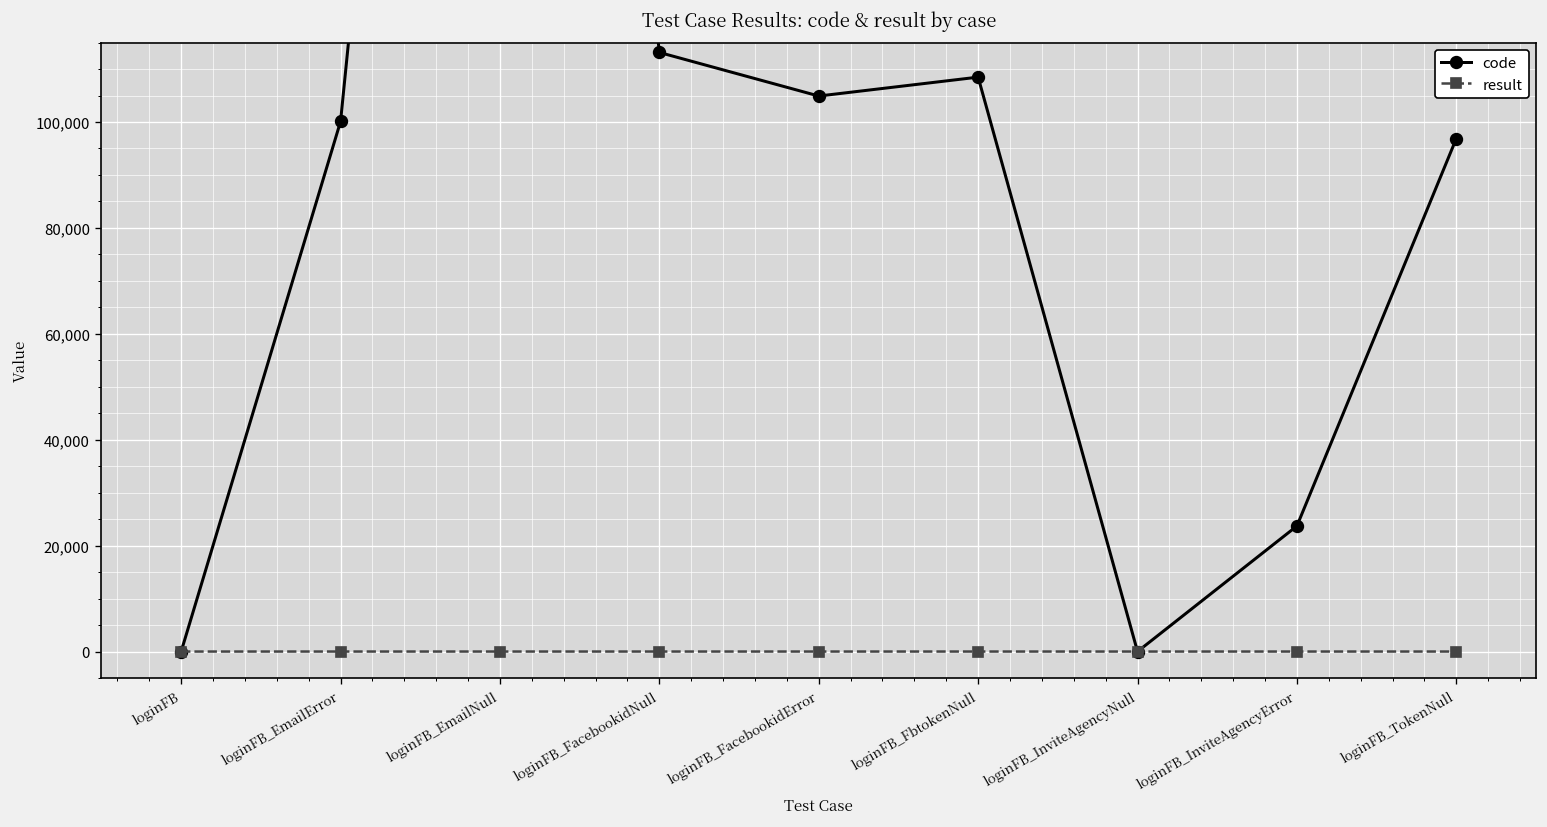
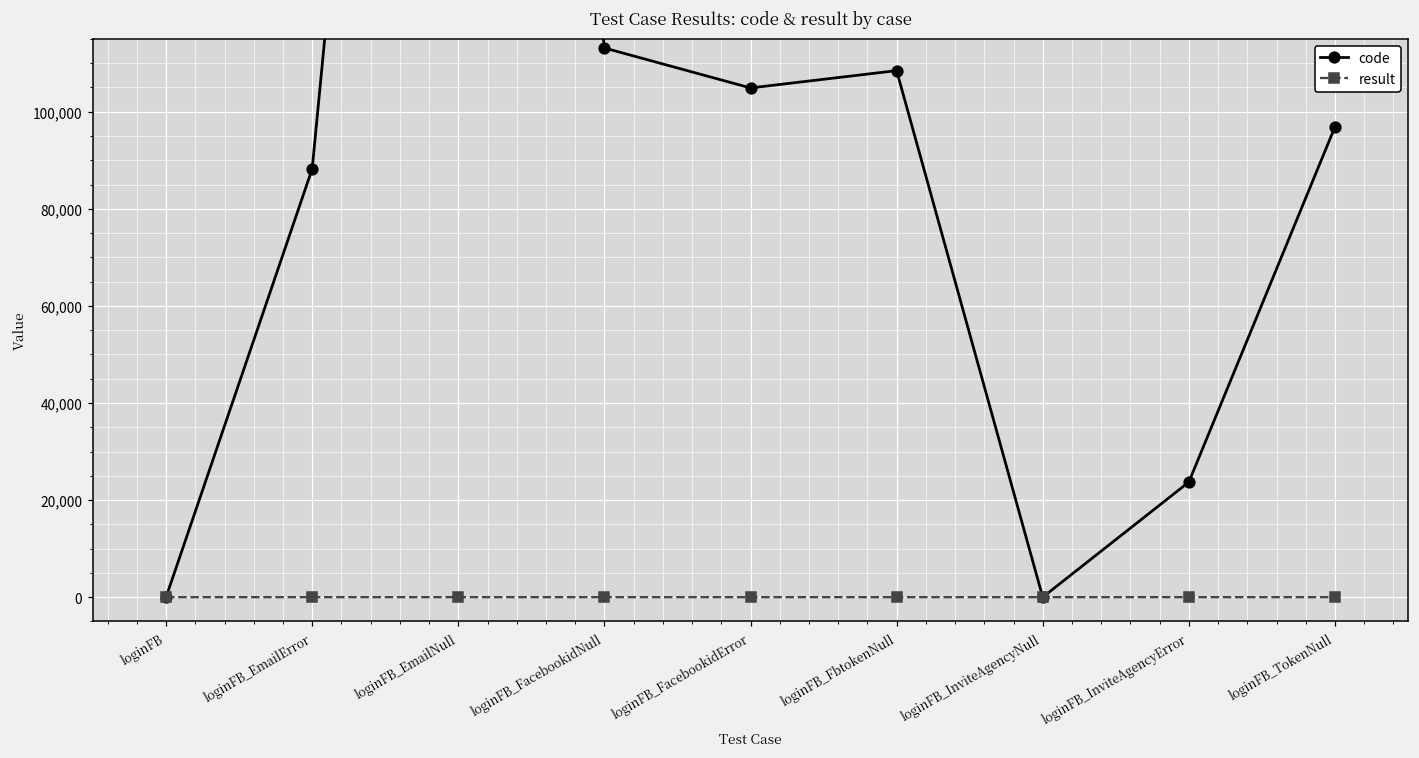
  {
    "code": {
-     "loginFB_EmailError": "100,000",
+     "loginFB_EmailError": "88,000",
      "loginFB_FacebookidNull": "113,000",
      "loginFB_FacebookidError": "105,000",
      "loginFB_FbtokenNull": "108,000",
      "loginFB_InviteAgencyError": "24,000",
      "loginFB_TokenNull": "97,000"
    },
    "result": {
      "loginFB_EmailError": "0",
      "loginFB_EmailNull": "0",
      "loginFB_FacebookidNull": "0",
      "loginFB_FacebookidError": "0",
      "loginFB_FbtokenNull": "0",
      "loginFB_InviteAgencyError": "0",
      "loginFB_TokenNull": "0"
    }
  }
